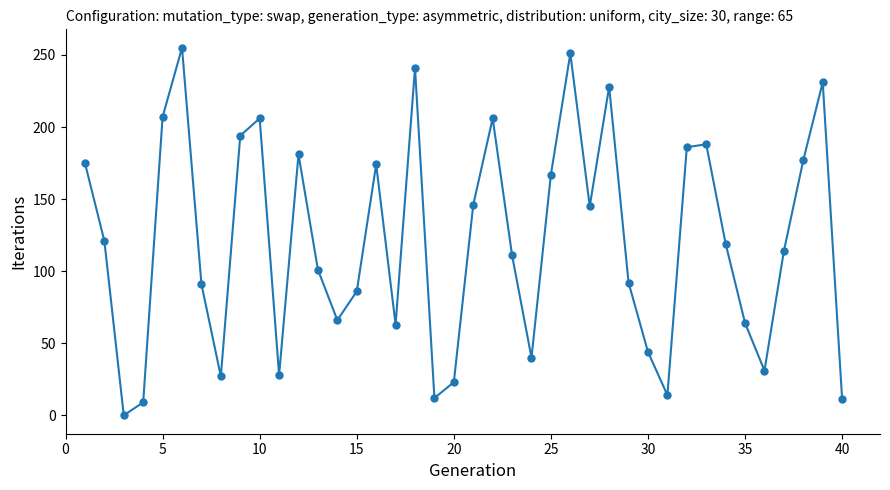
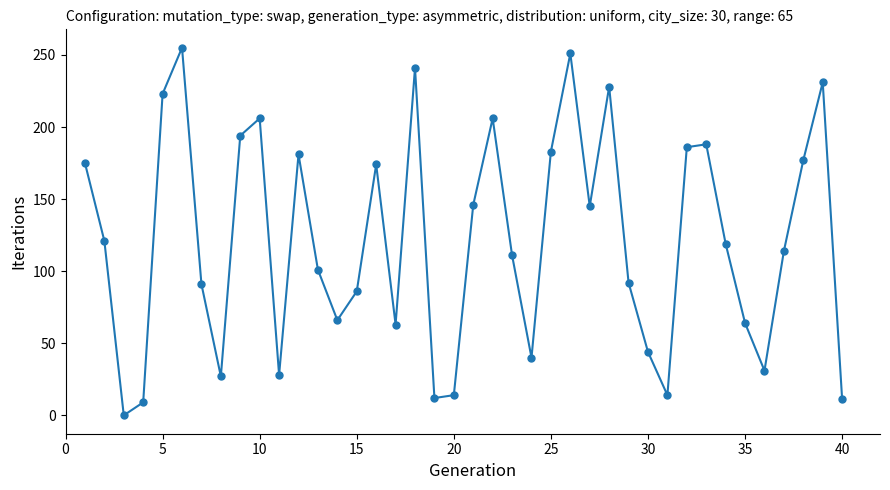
  {
-   "5": 207,
+   "5": 223,
    "10": 206,
    "15": 86,
-   "20": 23,
-   "25": 167,
+   "20": 14,
+   "25": 183,
    "30": 44,
    "35": 64,
    "40": 11
  }
